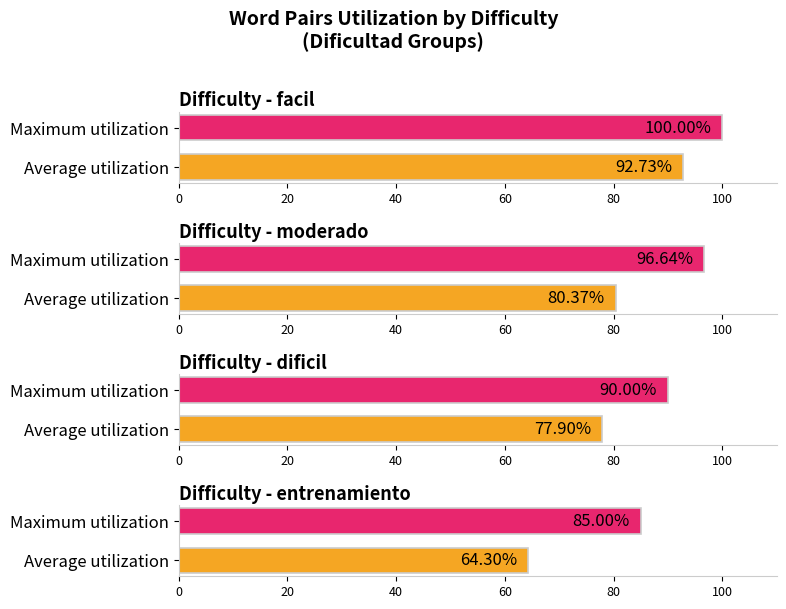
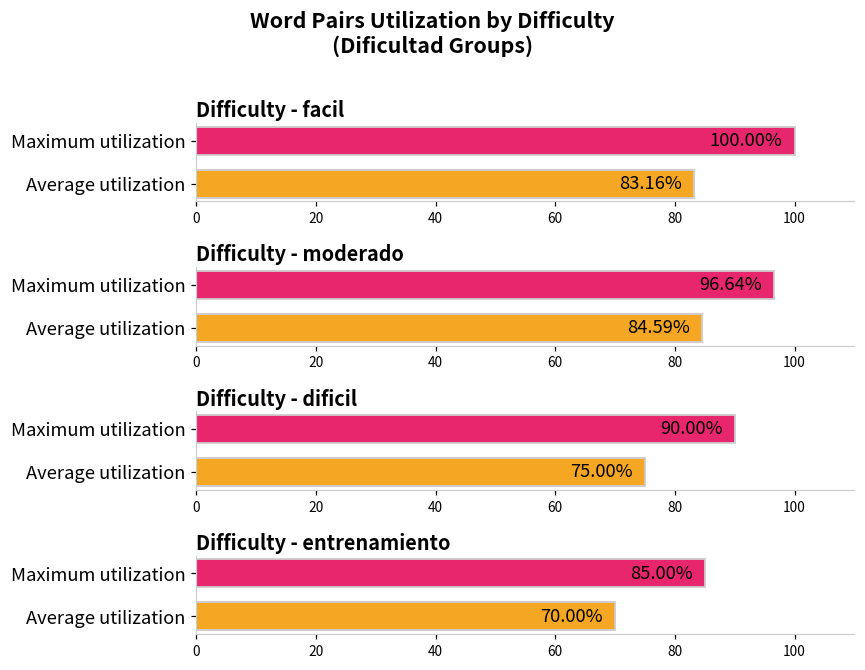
  {
    "Difficulty - facil": {
      "Maximum utilization": "100.00%",
-     "Average utilization": "92.73%"
+     "Average utilization": "83.16%"
    },
    "Difficulty - moderado": {
      "Maximum utilization": "96.64%",
-     "Average utilization": "80.37%"
+     "Average utilization": "84.59%"
    },
    "Difficulty - dificil": {
      "Maximum utilization": "90.00%",
-     "Average utilization": "77.90%"
+     "Average utilization": "75.00%"
    },
    "Difficulty - entrenamiento": {
      "Maximum utilization": "85.00%",
-     "Average utilization": "64.30%"
+     "Average utilization": "70.00%"
    }
  }
